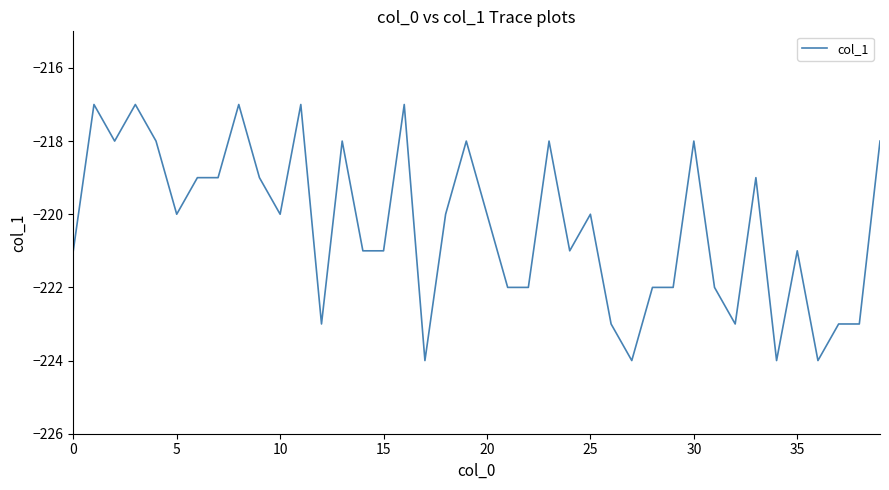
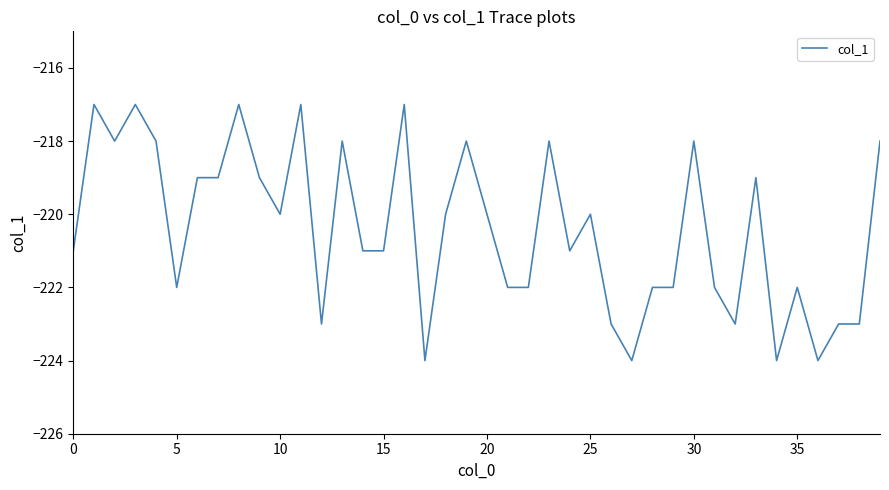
  {
    "0": -221,
-   "5": -220,
+   "5": -222,
    "10": -220,
    "15": -221,
    "20": -220,
    "25": -220,
    "30": -218,
-   "35": -221
+   "35": -222
  }
